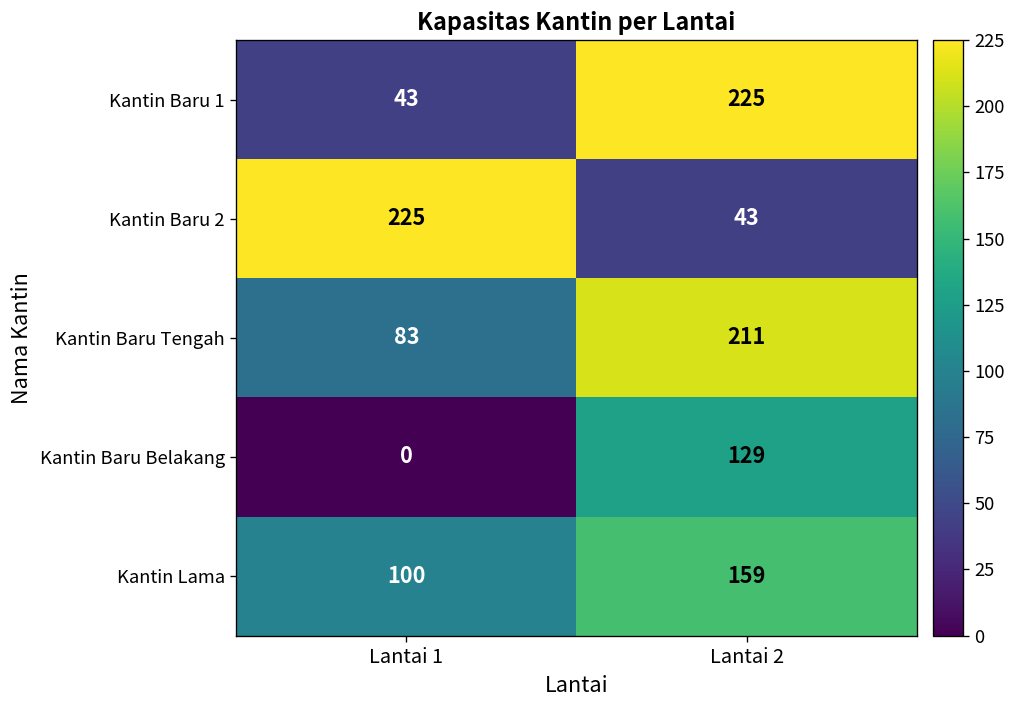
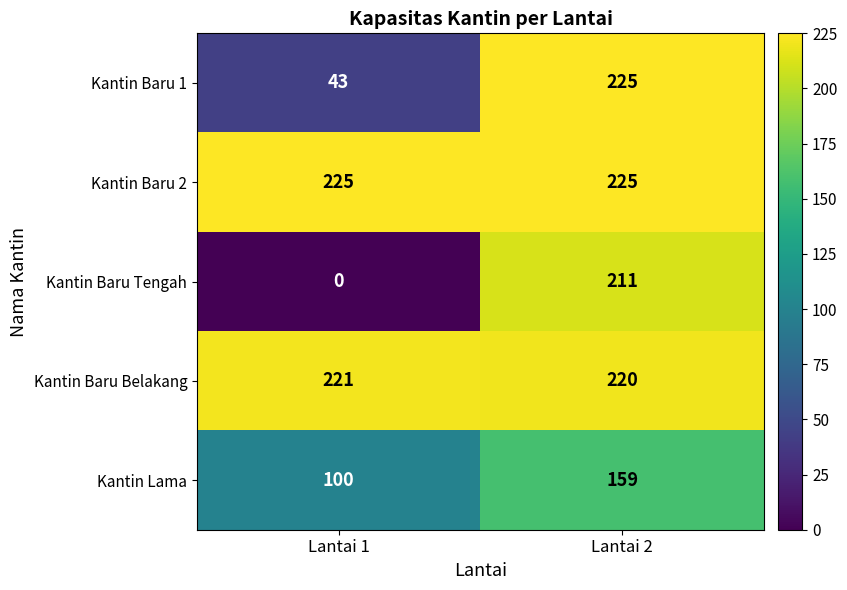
  {
    "Kantin Baru 1": {
      "Lantai 1": 43,
      "Lantai 2": 225
    },
    "Kantin Baru 2": {
      "Lantai 1": 225,
-     "Lantai 2": 43
+     "Lantai 2": 225
    },
    "Kantin Baru Tengah": {
-     "Lantai 1": 83,
+     "Lantai 1": 0,
      "Lantai 2": 211
    },
    "Kantin Baru Belakang": {
-     "Lantai 1": 0,
-     "Lantai 2": 129
+     "Lantai 1": 221,
+     "Lantai 2": 220
    },
    "Kantin Lama": {
      "Lantai 1": 100,
      "Lantai 2": 159
    }
  }
